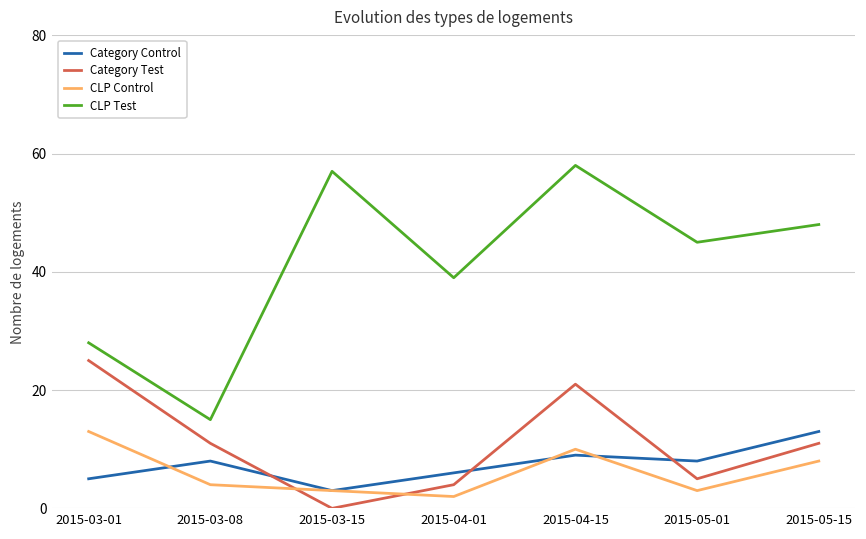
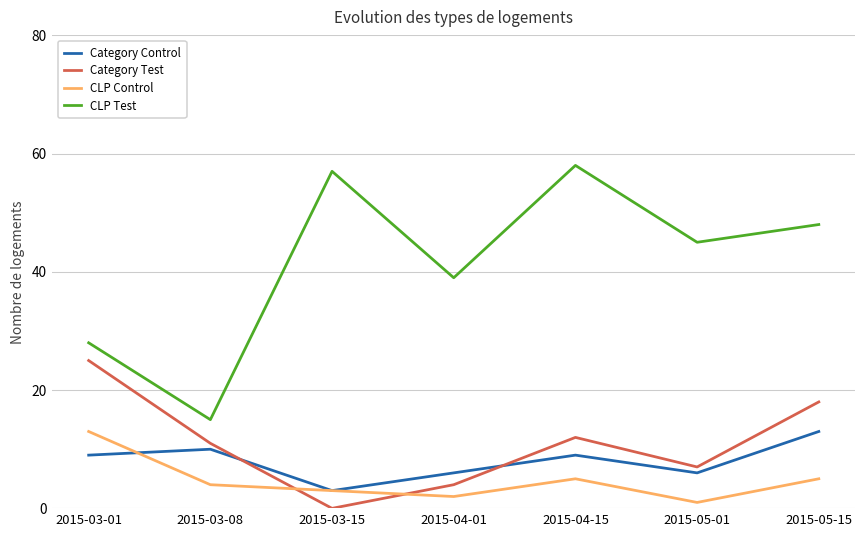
  {
    "Category Control": {
-     "2015-03-01": 5,
-     "2015-03-08": 8,
+     "2015-03-01": 9,
+     "2015-03-08": 10,
      "2015-04-01": 6,
      "2015-04-15": 9,
-     "2015-05-01": 8,
+     "2015-05-01": 6,
      "2015-05-15": 13
    },
    "Category Test": {
      "2015-03-01": 25,
      "2015-03-08": 11,
      "2015-03-15": 0,
      "2015-04-01": 4,
-     "2015-04-15": 21,
-     "2015-05-01": 5,
-     "2015-05-15": 11
+     "2015-04-15": 12,
+     "2015-05-01": 7,
+     "2015-05-15": 18
    },
    "CLP Control": {
      "2015-03-01": 13,
      "2015-03-08": 4,
      "2015-04-01": 2,
-     "2015-04-15": 10,
-     "2015-05-01": 3,
-     "2015-05-15": 8
+     "2015-04-15": 5,
+     "2015-05-01": 1,
+     "2015-05-15": 5
    },
    "CLP Test": {
      "2015-03-01": 28,
      "2015-03-08": 15,
      "2015-03-15": 57,
      "2015-04-01": 39,
      "2015-04-15": 58,
      "2015-05-01": 45,
      "2015-05-15": 48
    }
  }
